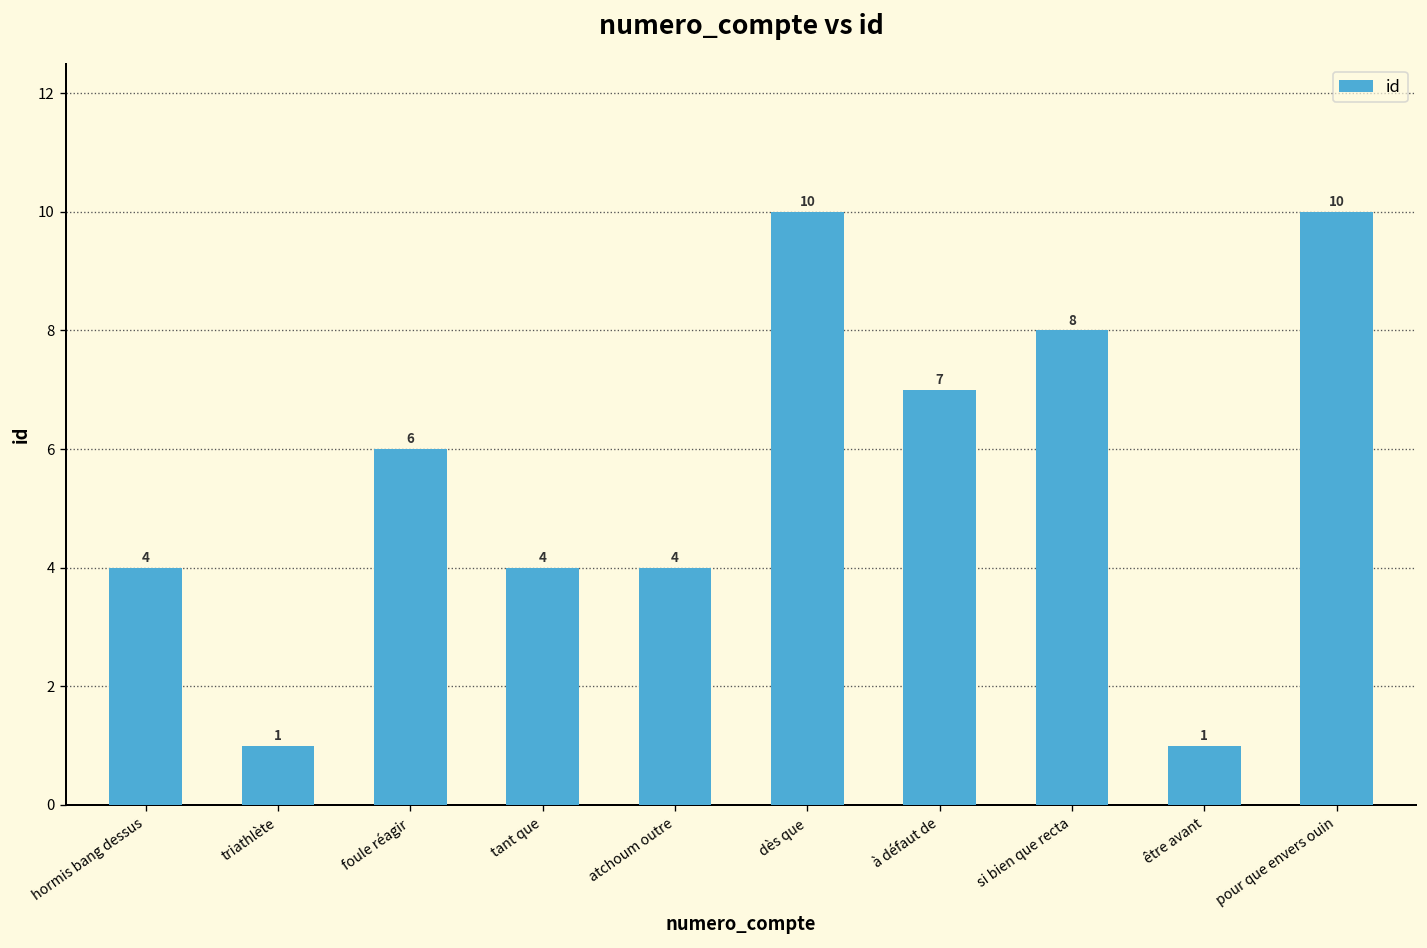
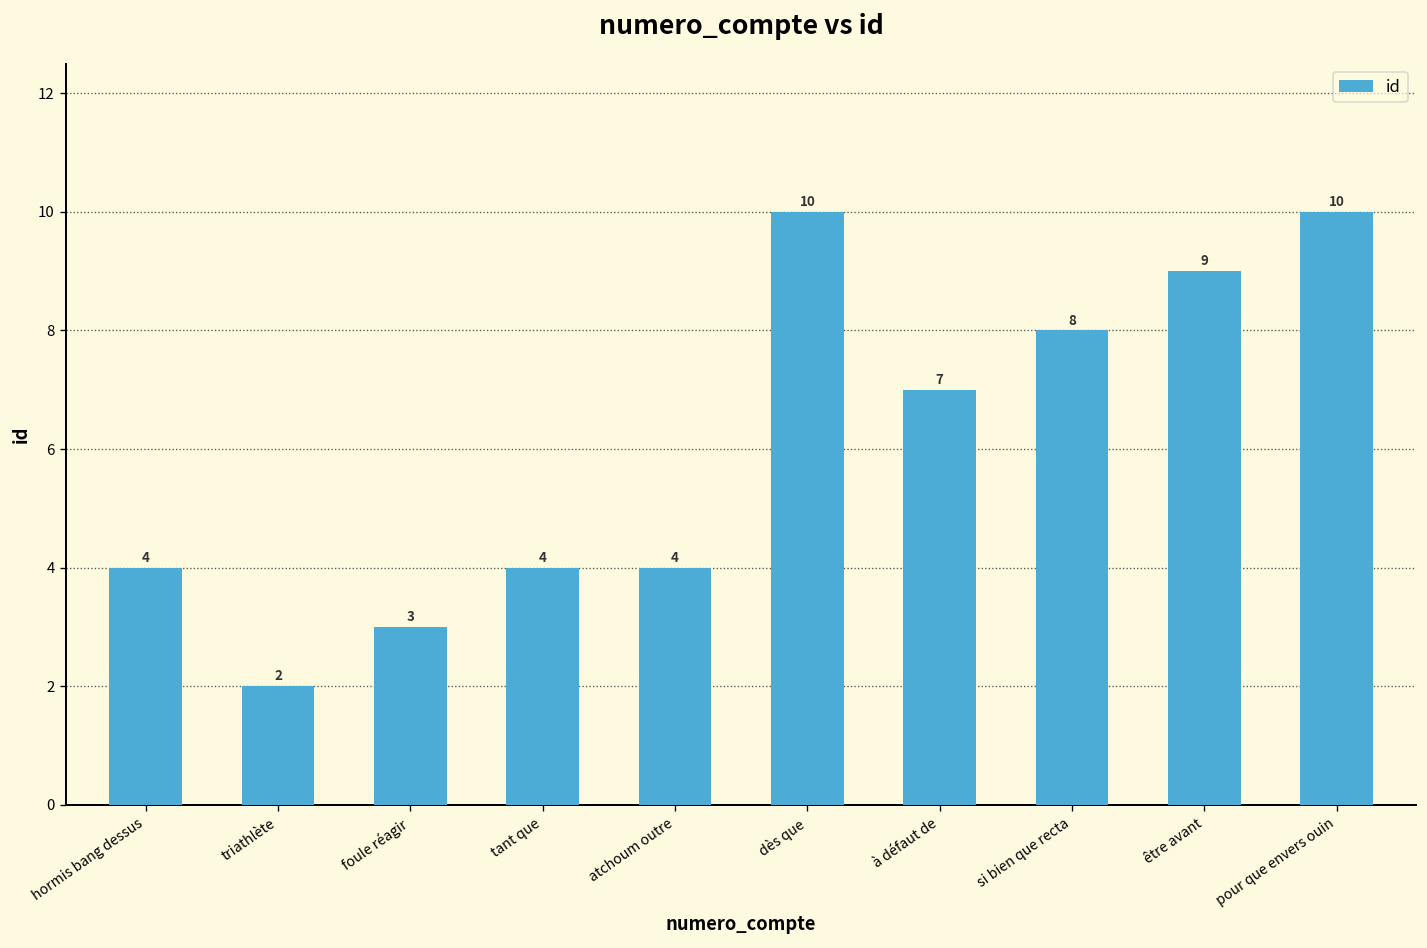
  {
    "hormis bang dessus": 4,
-   "triathlète": 1,
-   "foule réagir": 6,
+   "triathlète": 2,
+   "foule réagir": 3,
    "tant que": 4,
    "atchoum outre": 4,
    "dès que": 10,
    "à défaut de": 7,
    "si bien que recta": 8,
-   "être avant": 1,
+   "être avant": 9,
    "pour que envers ouin": 10
  }
